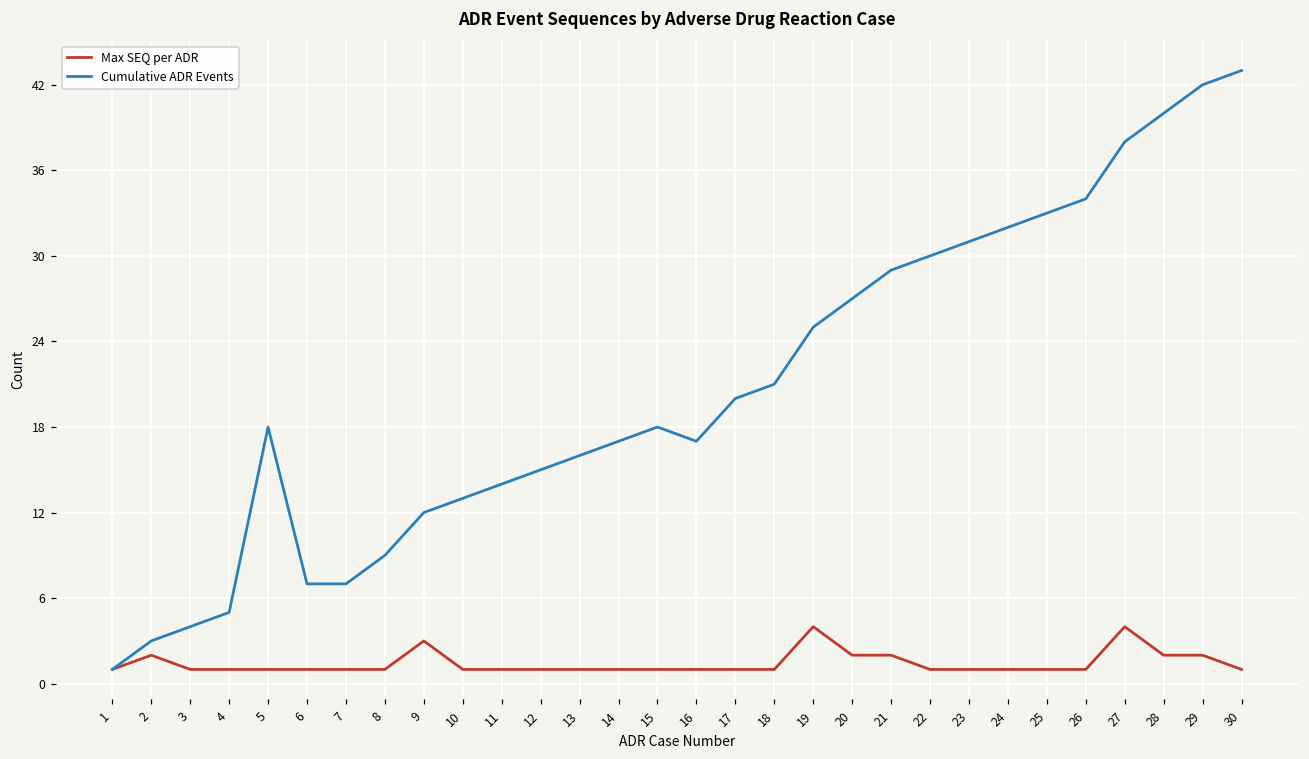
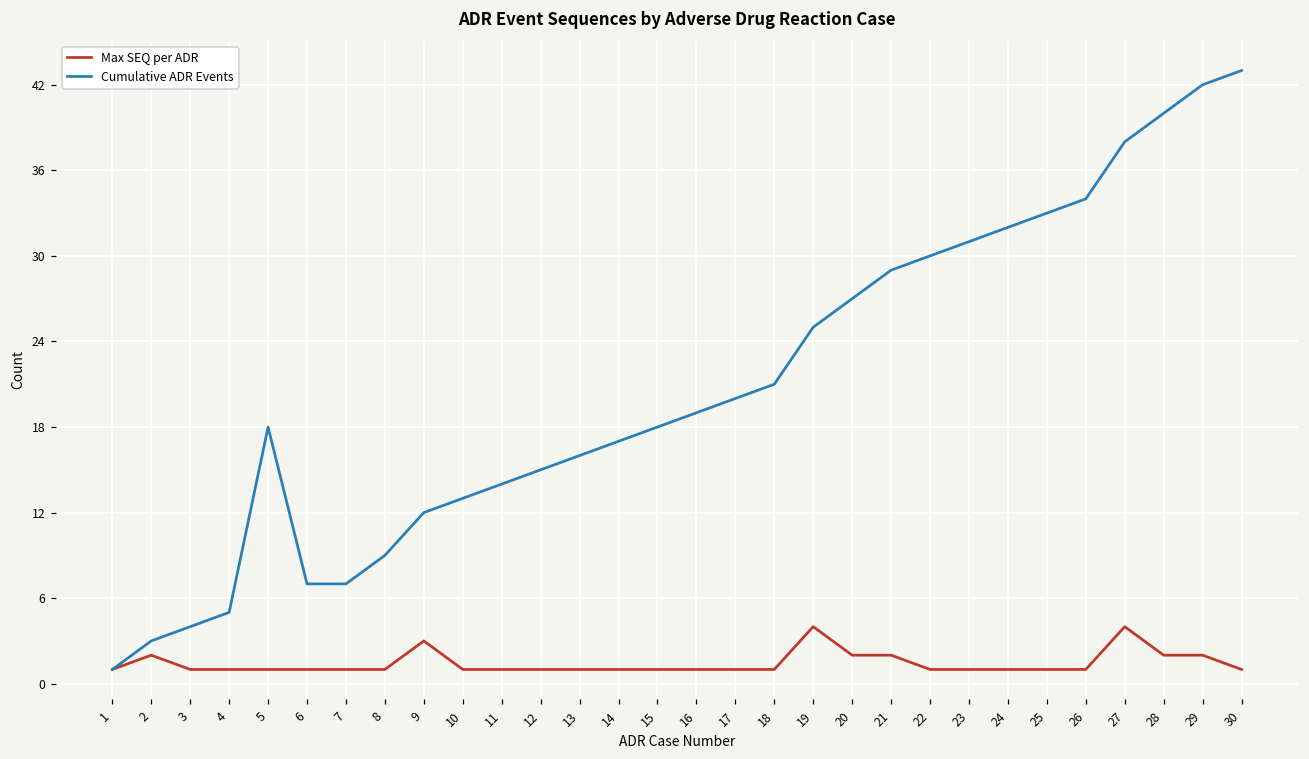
  {
    "Max SEQ per ADR": {
      "2": 2,
      "3": 1,
      "4": 1,
      "5": 1,
      "6": 1,
      "7": 1,
      "8": 1,
      "9": 3,
      "10": 1,
      "11": 1,
      "12": 1,
      "13": 1,
      "14": 1,
      "15": 1,
      "16": 1,
      "17": 1,
      "18": 1,
      "19": 4,
      "20": 2,
      "21": 2,
      "22": 1,
      "23": 1,
      "24": 1,
      "25": 1,
      "26": 1,
      "27": 4,
      "28": 2,
      "29": 2,
      "30": 1
    },
    "Cumulative ADR Events": {
      "2": 3,
      "3": 4,
      "4": 5,
      "5": 18,
      "6": 7,
      "7": 7,
      "8": 9,
      "9": 12,
      "10": 13,
      "11": 14,
      "12": 15,
      "13": 16,
      "14": 17,
      "15": 18,
-     "16": 17,
+     "16": 19,
      "17": 20,
      "18": 21,
      "19": 25,
      "20": 27,
      "21": 29,
      "22": 30,
      "23": 31,
      "24": 32,
      "25": 33,
      "26": 34,
      "27": 38,
      "28": 40,
      "29": 42,
      "30": 43
    }
  }
